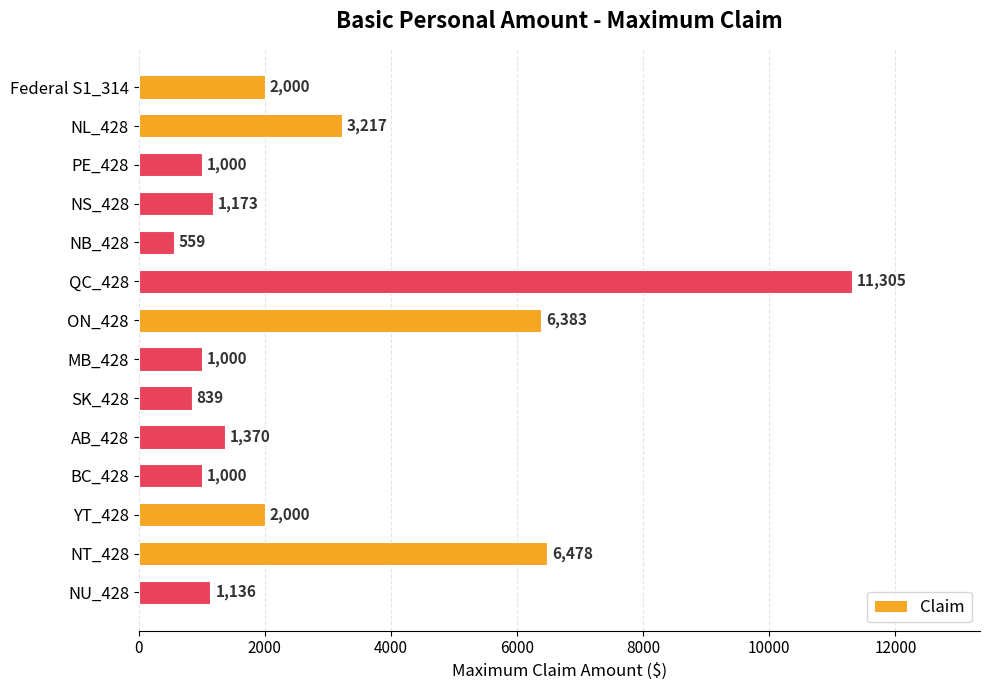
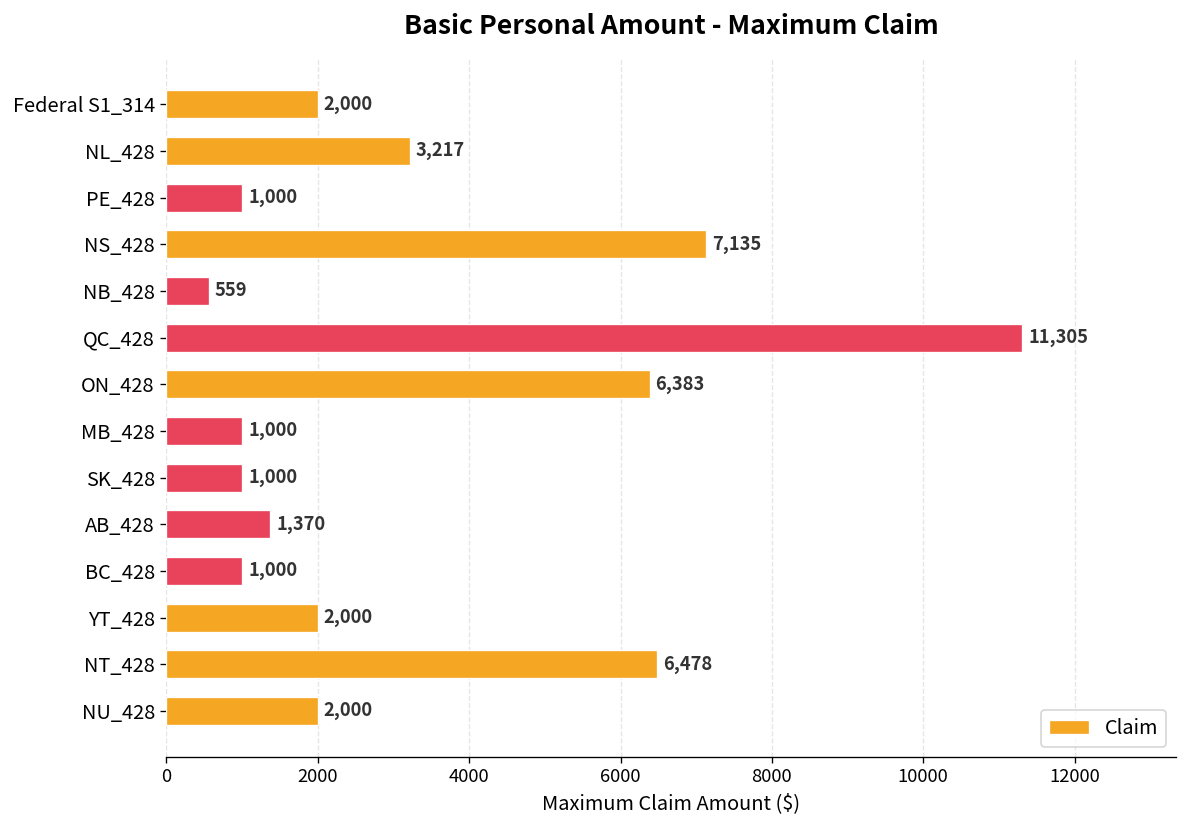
  {
    "Federal S1_314": "2,000",
    "NL_428": "3,217",
    "PE_428": "1,000",
-   "NS_428": "1,173",
+   "NS_428": "7,135",
    "NB_428": "559",
    "QC_428": "11,305",
    "ON_428": "6,383",
    "MB_428": "1,000",
-   "SK_428": "839",
+   "SK_428": "1,000",
    "AB_428": "1,370",
    "BC_428": "1,000",
    "YT_428": "2,000",
    "NT_428": "6,478",
-   "NU_428": "1,136"
+   "NU_428": "2,000"
  }
